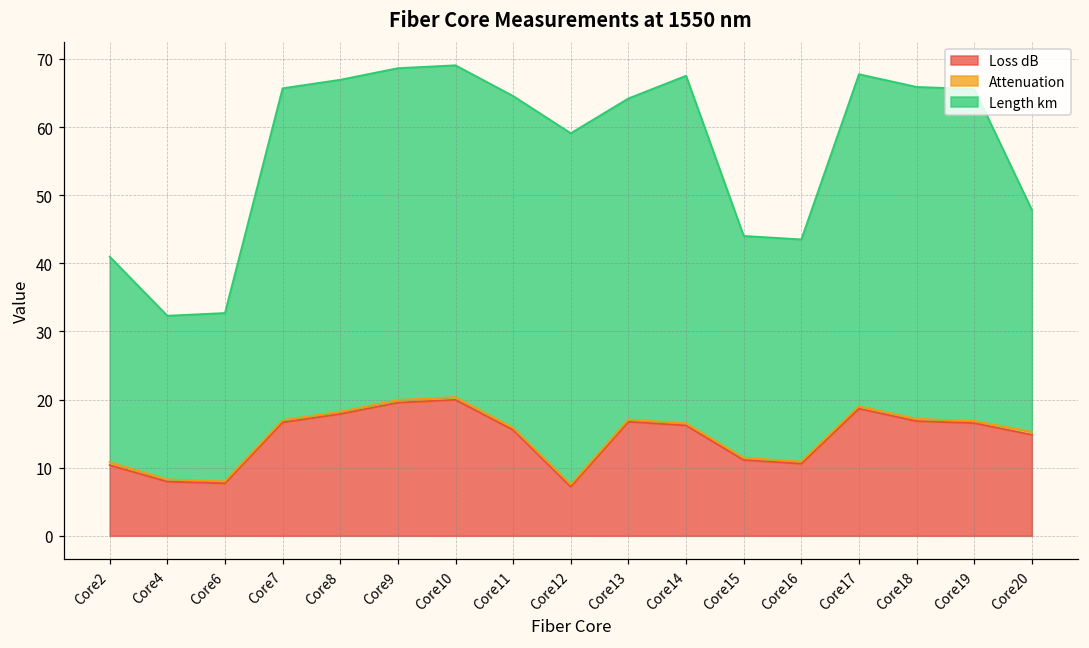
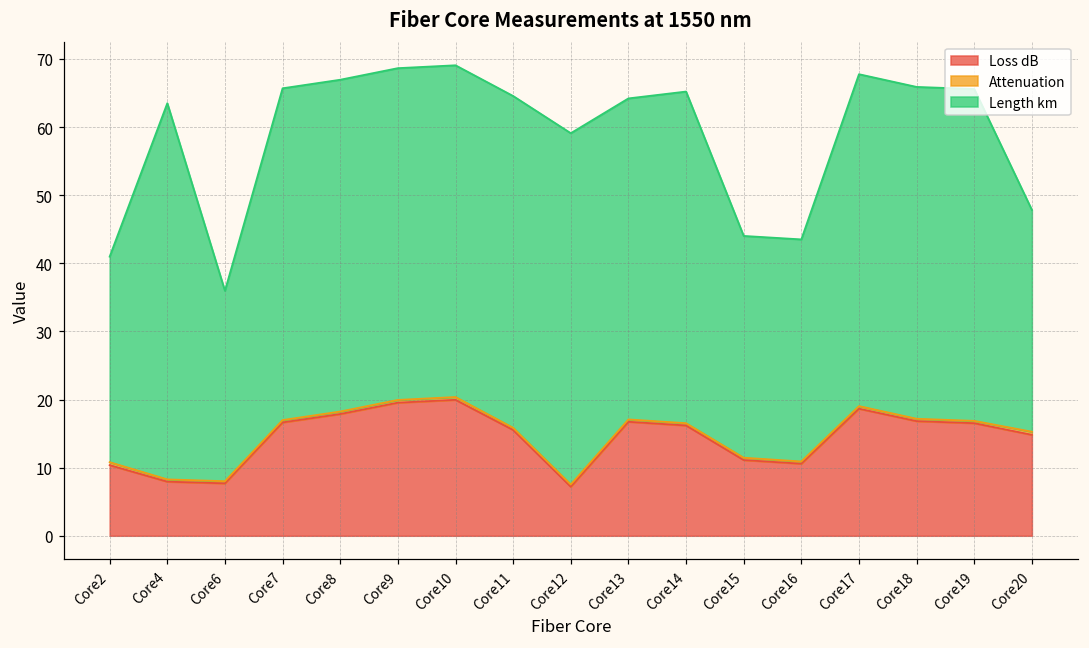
  {
    "Loss dB": {
      "Core2": 10,
      "Core20": 15
    },
    "Attenuation": {
      "Core2": 0,
      "Core20": 0
    },
    "Length km": {
      "Core2": 30,
-     "Core4": 24,
-     "Core6": 25,
+     "Core4": 55,
+     "Core6": 28,
      "Core7": 49,
      "Core8": 49,
      "Core9": 49,
      "Core10": 49,
      "Core11": 49,
      "Core12": 52,
      "Core13": 47,
-     "Core14": 51,
+     "Core14": 49,
      "Core15": 33,
      "Core16": 33,
      "Core17": 49,
      "Core18": 49,
      "Core20": 33
    }
  }
